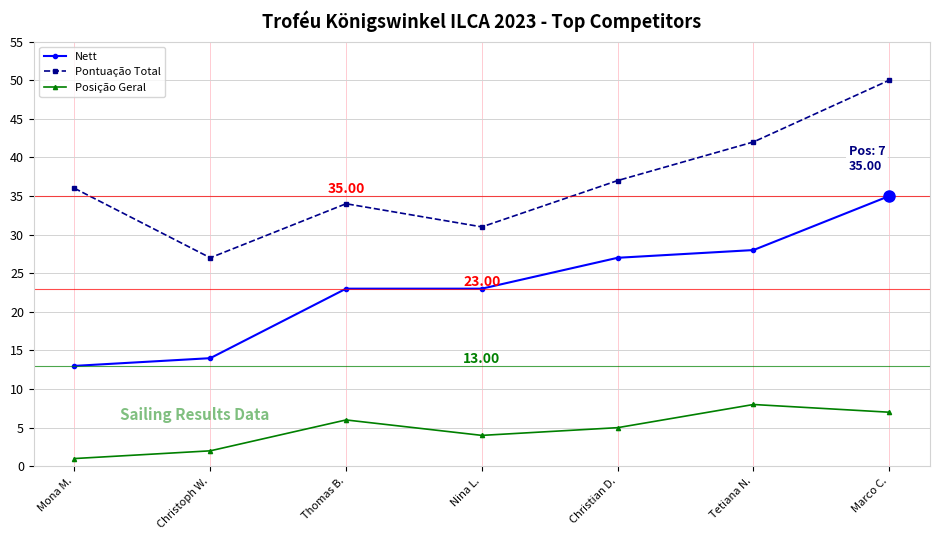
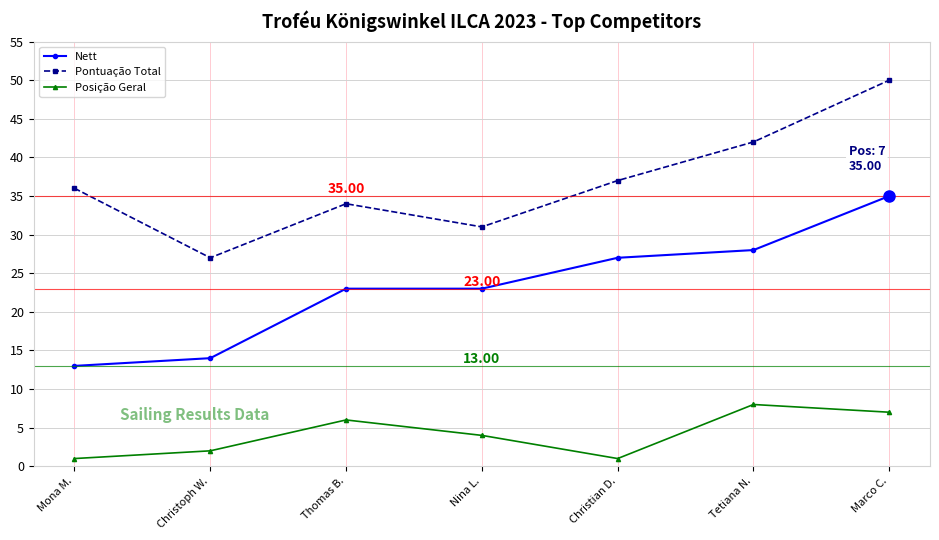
  {
    "Pontuação Total": {
      "Mona M.": 36,
      "Christoph W.": 27,
      "Nina L.": 31,
      "Christian D.": 37,
      "Tetiana N.": 42,
      "Marco C.": 50
    },
    "Posição Geral": {
      "Mona M.": 1,
      "Christoph W.": 2,
      "Thomas B.": 6,
      "Nina L.": 4,
-     "Christian D.": 5,
+     "Christian D.": 1,
      "Tetiana N.": 8,
      "Marco C.": 7
    }
  }
